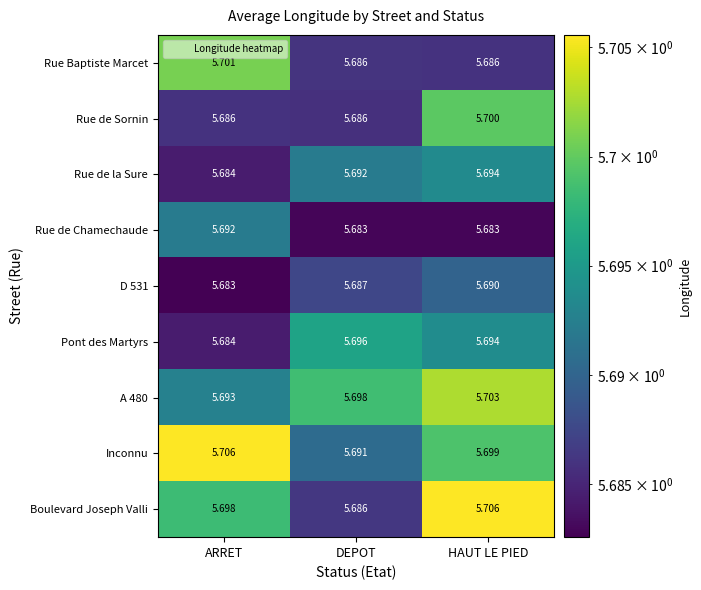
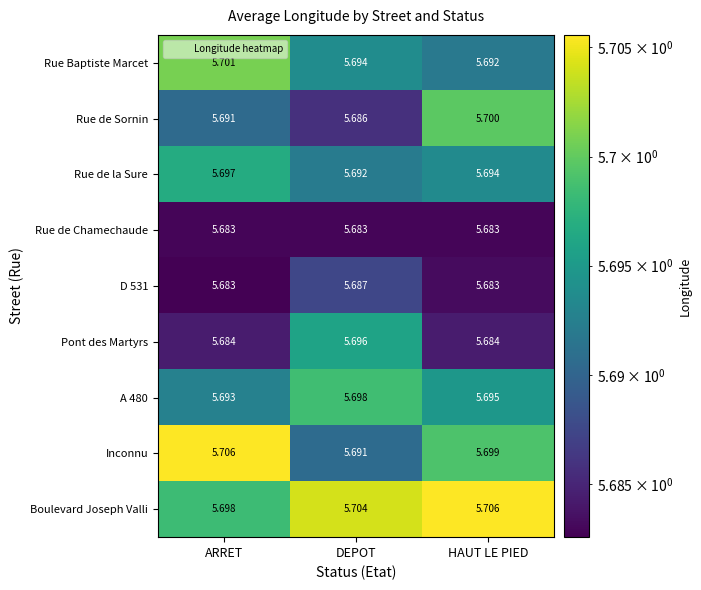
  {
    "Rue Baptiste Marcet": {
      "ARRET": 5.701,
-     "DEPOT": 5.686,
-     "HAUT LE PIED": 5.686
+     "DEPOT": 5.694,
+     "HAUT LE PIED": 5.692
    },
    "Rue de Sornin": {
-     "ARRET": 5.686,
+     "ARRET": 5.691,
      "DEPOT": 5.686,
      "HAUT LE PIED": 5.700
    },
    "Rue de la Sure": {
-     "ARRET": 5.684,
+     "ARRET": 5.697,
      "DEPOT": 5.692,
      "HAUT LE PIED": 5.694
    },
    "Rue de Chamechaude": {
-     "ARRET": 5.692,
+     "ARRET": 5.683,
      "DEPOT": 5.683,
      "HAUT LE PIED": 5.683
    },
    "D 531": {
      "ARRET": 5.683,
      "DEPOT": 5.687,
-     "HAUT LE PIED": 5.690
+     "HAUT LE PIED": 5.683
    },
    "Pont des Martyrs": {
      "ARRET": 5.684,
      "DEPOT": 5.696,
-     "HAUT LE PIED": 5.694
+     "HAUT LE PIED": 5.684
    },
    "A 480": {
      "ARRET": 5.693,
      "DEPOT": 5.698,
-     "HAUT LE PIED": 5.703
+     "HAUT LE PIED": 5.695
    },
    "Inconnu": {
      "ARRET": 5.706,
      "DEPOT": 5.691,
      "HAUT LE PIED": 5.699
    },
    "Boulevard Joseph Valli": {
      "ARRET": 5.698,
-     "DEPOT": 5.686,
+     "DEPOT": 5.704,
      "HAUT LE PIED": 5.706
    }
  }
